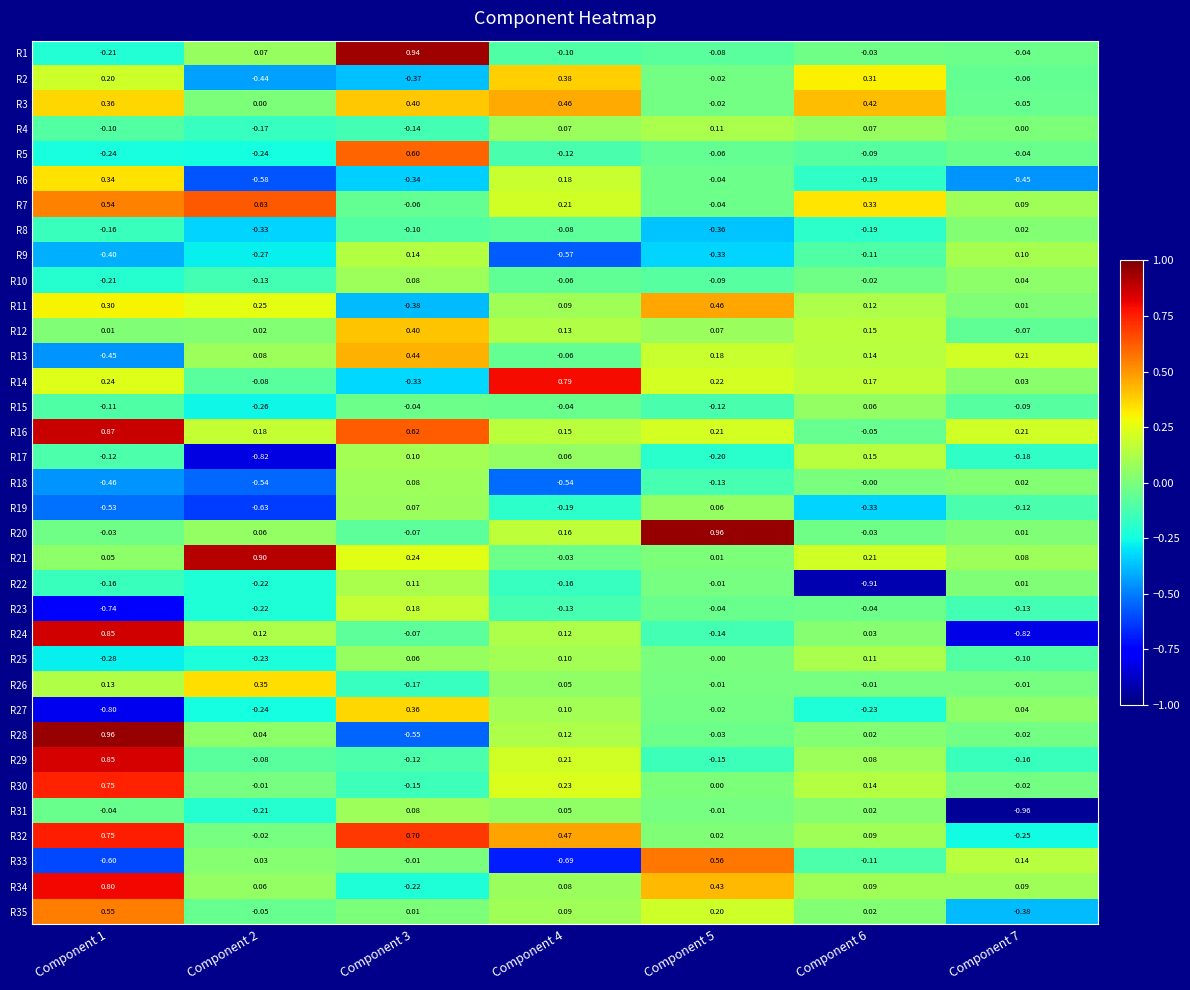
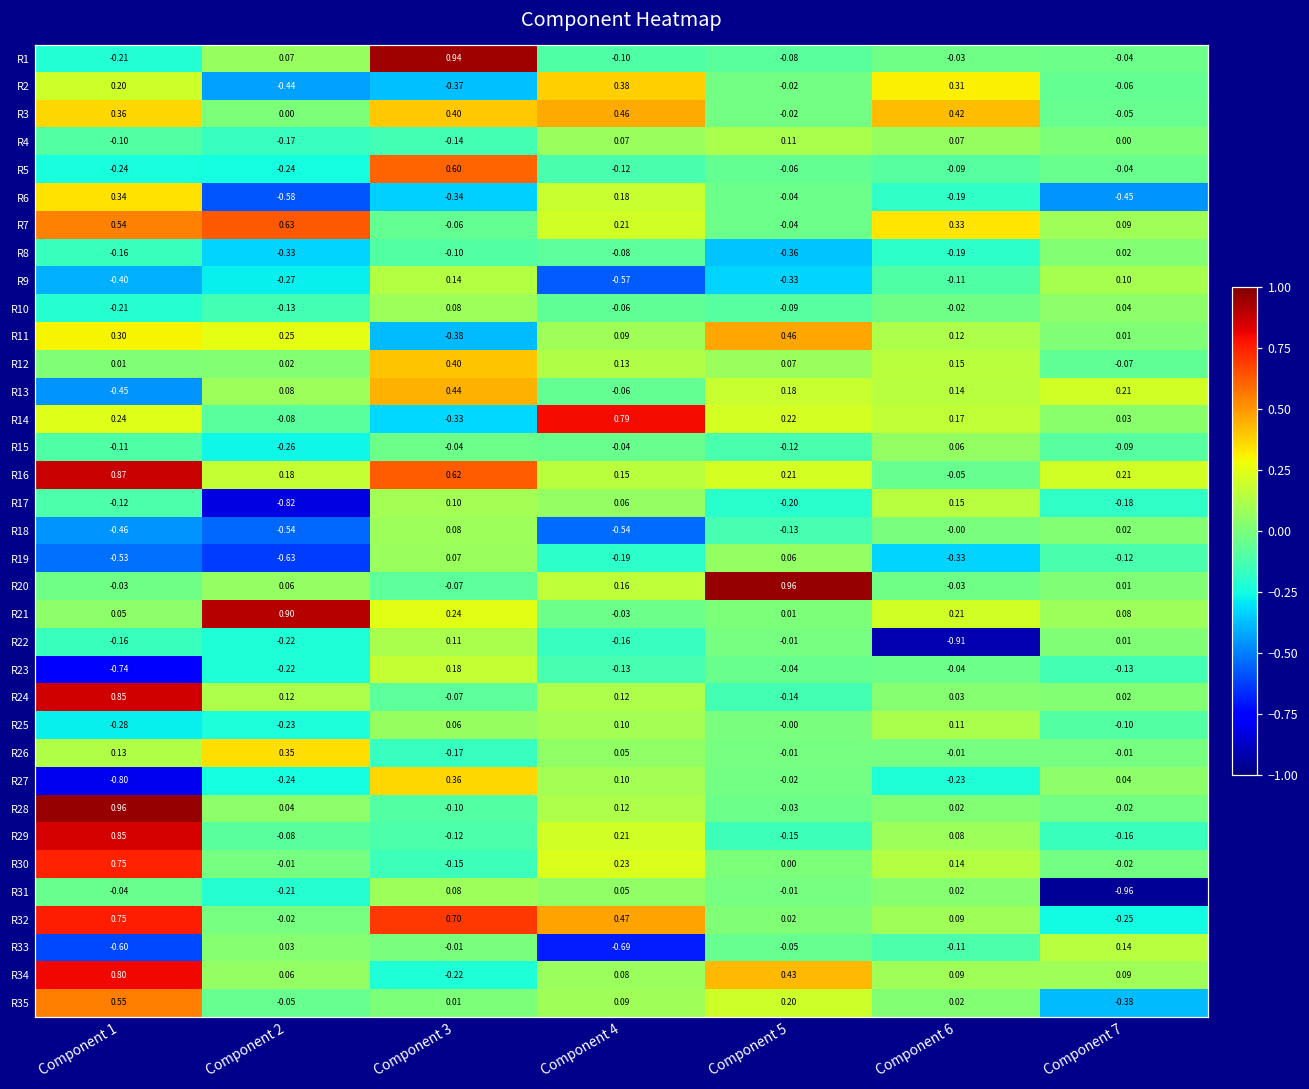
  {
    "R24": {
      "Component 1": 0.85,
      "Component 2": 0.12,
      "Component 3": -0.07,
      "Component 4": 0.12,
      "Component 5": -0.14,
      "Component 6": 0.03,
-     "Component 7": -0.82
+     "Component 7": 0.02
    },
    "R28": {
      "Component 1": 0.96,
      "Component 2": 0.04,
-     "Component 3": -0.55,
+     "Component 3": -0.10,
      "Component 4": 0.12,
      "Component 5": -0.03,
      "Component 6": 0.02,
      "Component 7": -0.02
    },
    "R33": {
      "Component 1": -0.60,
      "Component 2": 0.03,
      "Component 3": -0.01,
      "Component 4": -0.69,
-     "Component 5": 0.56,
+     "Component 5": -0.05,
      "Component 6": -0.11,
      "Component 7": 0.14
    }
  }
